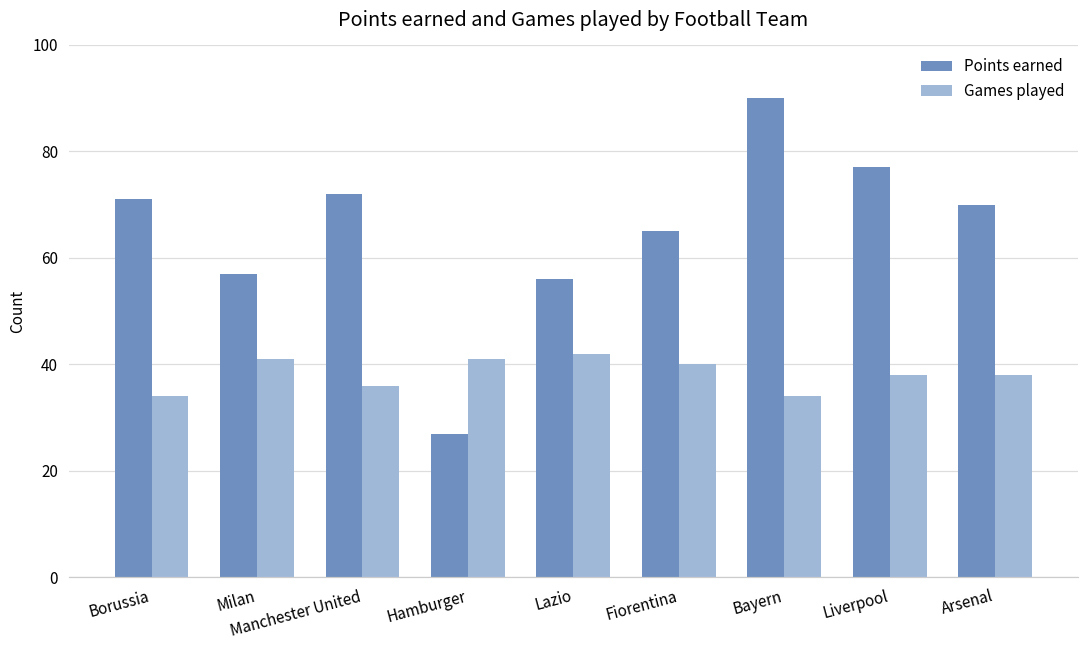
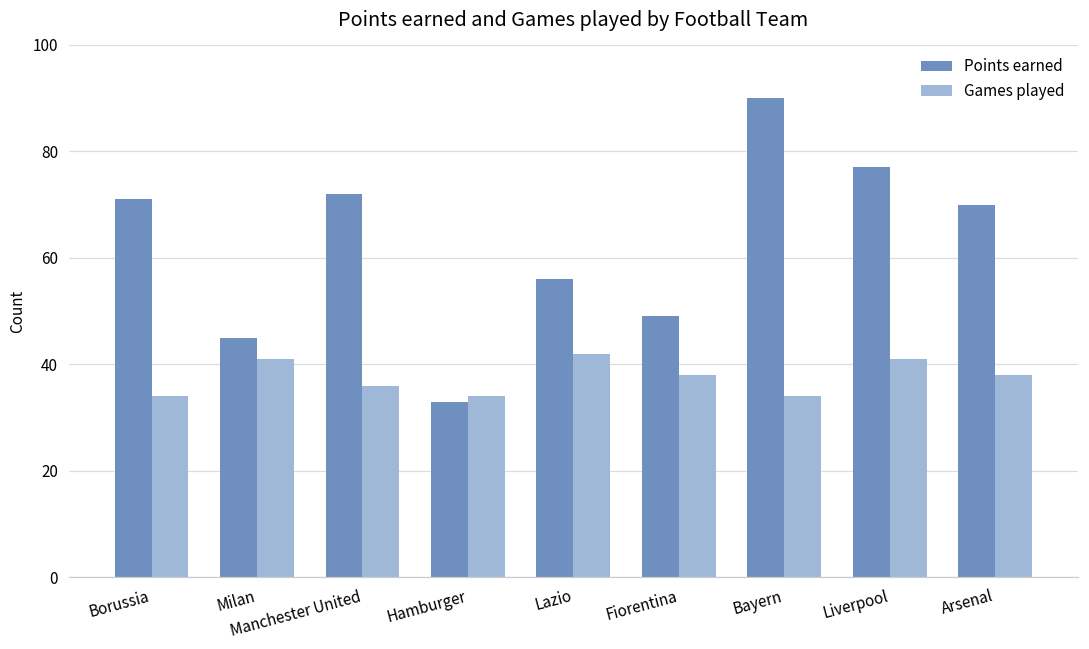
  {
    "Points earned": {
      "Borussia": 71,
-     "Milan": 57,
+     "Milan": 45,
      "Manchester United": 72,
-     "Hamburger": 27,
+     "Hamburger": 33,
      "Lazio": 56,
-     "Fiorentina": 65,
+     "Fiorentina": 49,
      "Bayern": 90,
      "Liverpool": 77,
      "Arsenal": 70
    },
    "Games played": {
      "Borussia": 34,
      "Milan": 41,
      "Manchester United": 36,
-     "Hamburger": 41,
+     "Hamburger": 34,
      "Lazio": 42,
-     "Fiorentina": 40,
+     "Fiorentina": 38,
      "Bayern": 34,
-     "Liverpool": 38,
+     "Liverpool": 41,
      "Arsenal": 38
    }
  }
